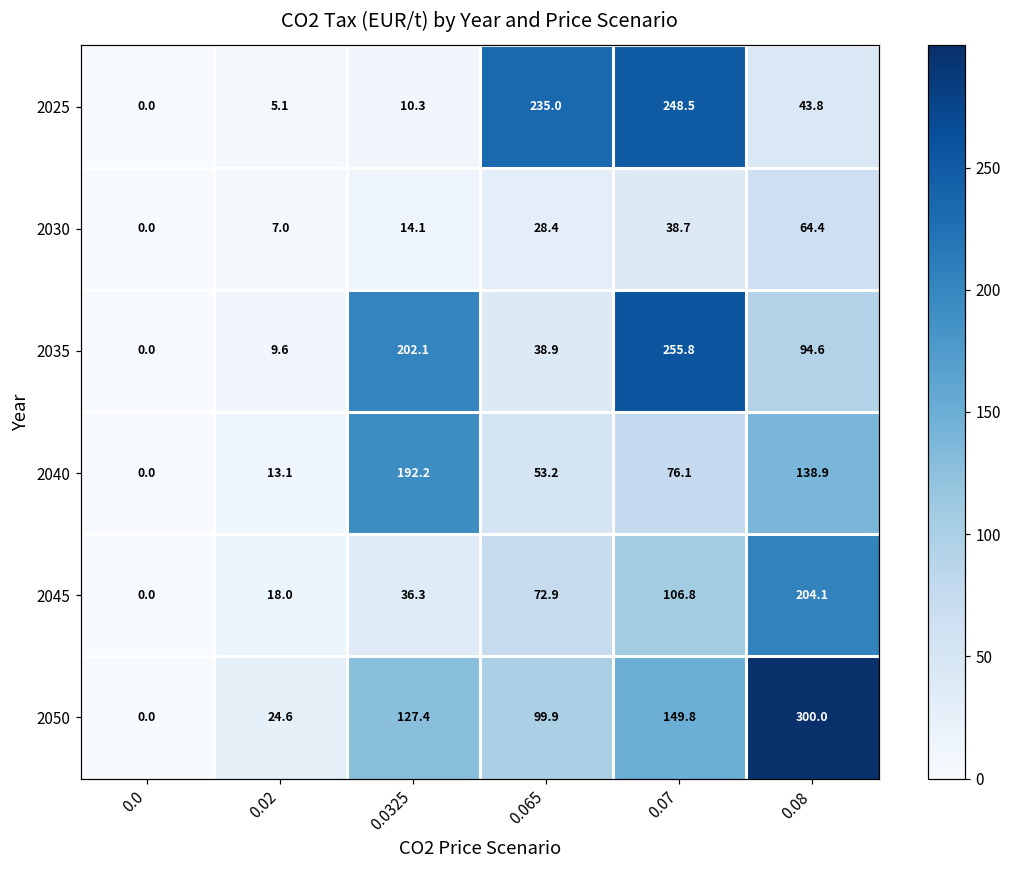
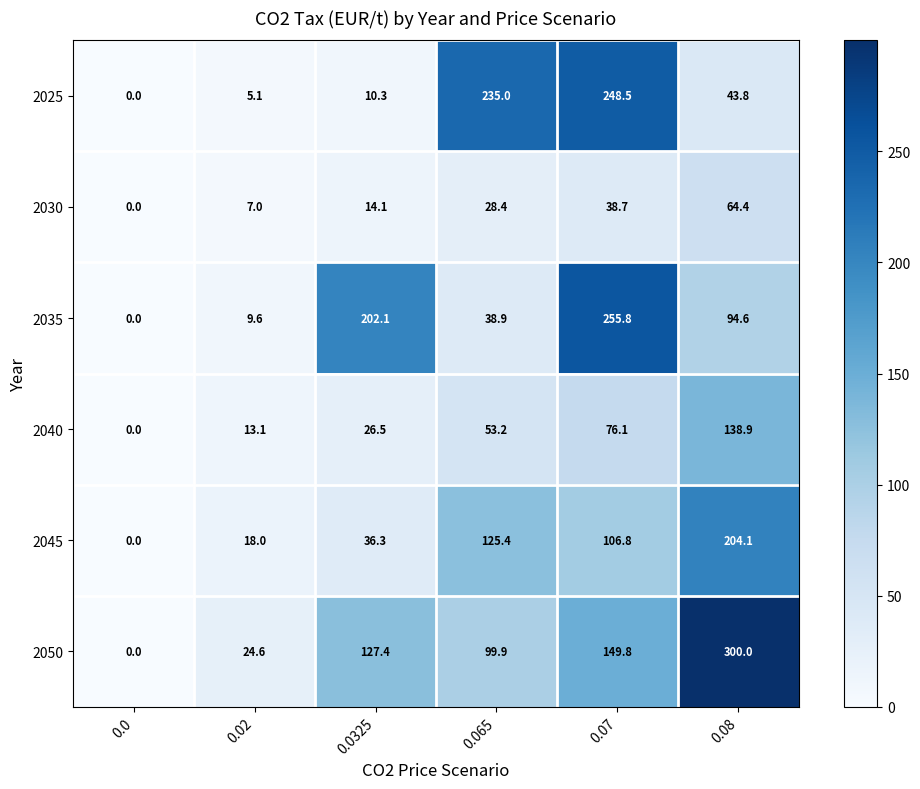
  {
    "2025": {
      "0.0": 0.0,
      "0.02": 5.1,
      "0.0325": 10.3,
      "0.065": 235.0,
      "0.07": 248.5,
      "0.08": 43.8
    },
    "2030": {
      "0.0": 0.0,
      "0.02": 7.0,
      "0.0325": 14.1,
      "0.065": 28.4,
      "0.07": 38.7,
      "0.08": 64.4
    },
    "2035": {
      "0.0": 0.0,
      "0.02": 9.6,
      "0.0325": 202.1,
      "0.065": 38.9,
      "0.07": 255.8,
      "0.08": 94.6
    },
    "2040": {
      "0.0": 0.0,
      "0.02": 13.1,
-     "0.0325": 192.2,
+     "0.0325": 26.5,
      "0.065": 53.2,
      "0.07": 76.1,
      "0.08": 138.9
    },
    "2045": {
      "0.0": 0.0,
      "0.02": 18.0,
      "0.0325": 36.3,
-     "0.065": 72.9,
+     "0.065": 125.4,
      "0.07": 106.8,
      "0.08": 204.1
    },
    "2050": {
      "0.0": 0.0,
      "0.02": 24.6,
      "0.0325": 127.4,
      "0.065": 99.9,
      "0.07": 149.8,
      "0.08": 300.0
    }
  }
